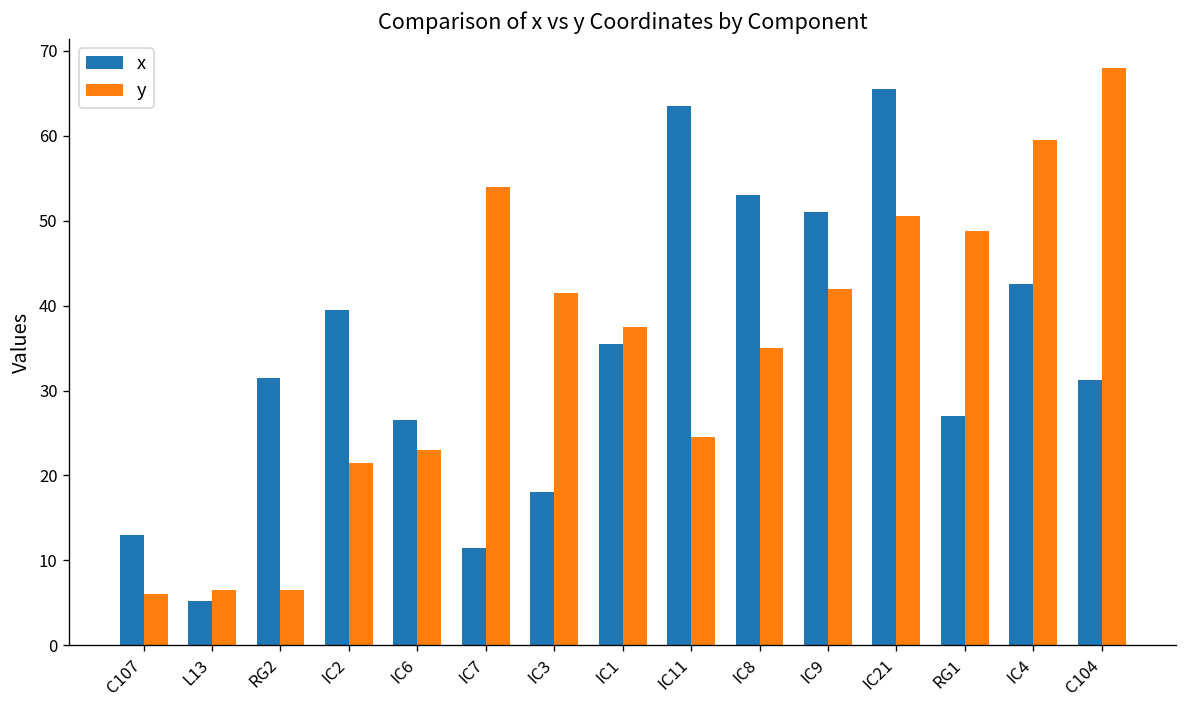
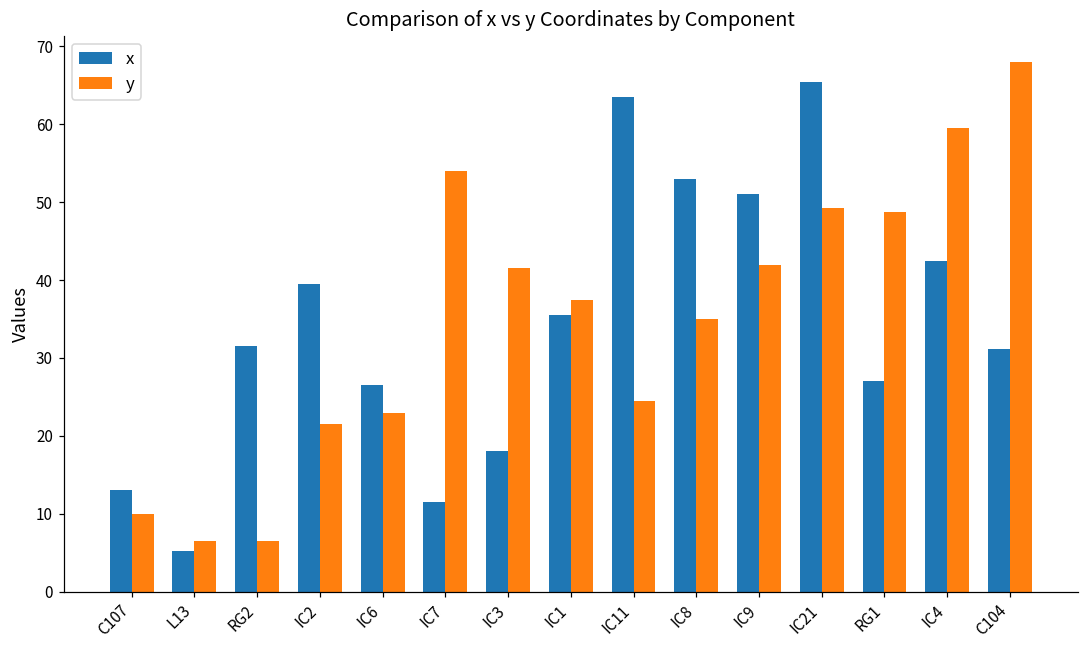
  {
    "x": {
      "C107": 13,
      "L13": 5,
      "RG2": 32,
      "IC2": 40,
      "IC6": 27,
      "IC7": 12,
      "IC3": 18,
      "IC1": 36,
      "IC11": 64,
      "IC8": 53,
      "IC9": 51,
      "IC21": 66,
      "RG1": 27,
      "IC4": 43,
      "C104": 31
    },
    "y": {
-     "C107": 6,
+     "C107": 10,
      "L13": 7,
      "RG2": 7,
      "IC2": 22,
      "IC6": 23,
      "IC7": 54,
      "IC3": 42,
      "IC1": 38,
      "IC11": 25,
      "IC8": 35,
      "IC9": 42,
-     "IC21": 51,
+     "IC21": 49,
      "RG1": 49,
      "IC4": 60,
      "C104": 68
    }
  }
